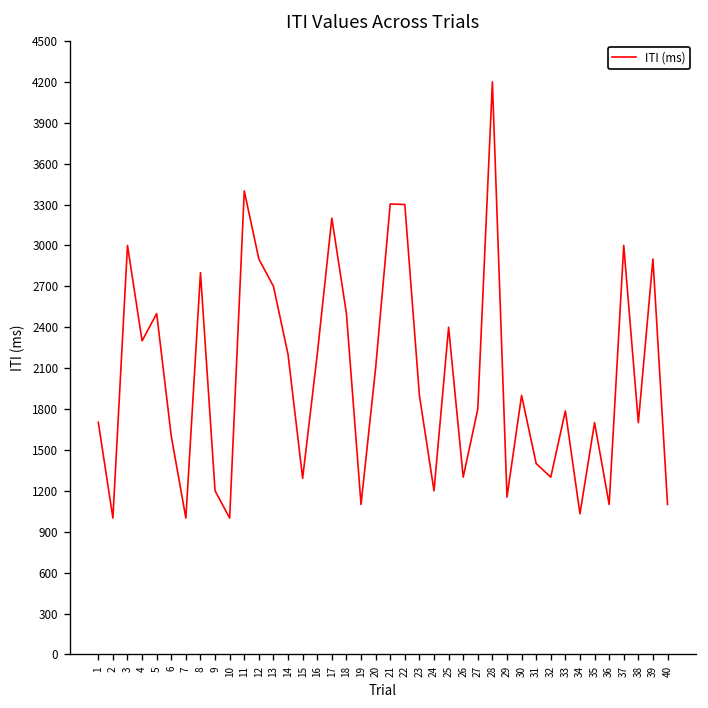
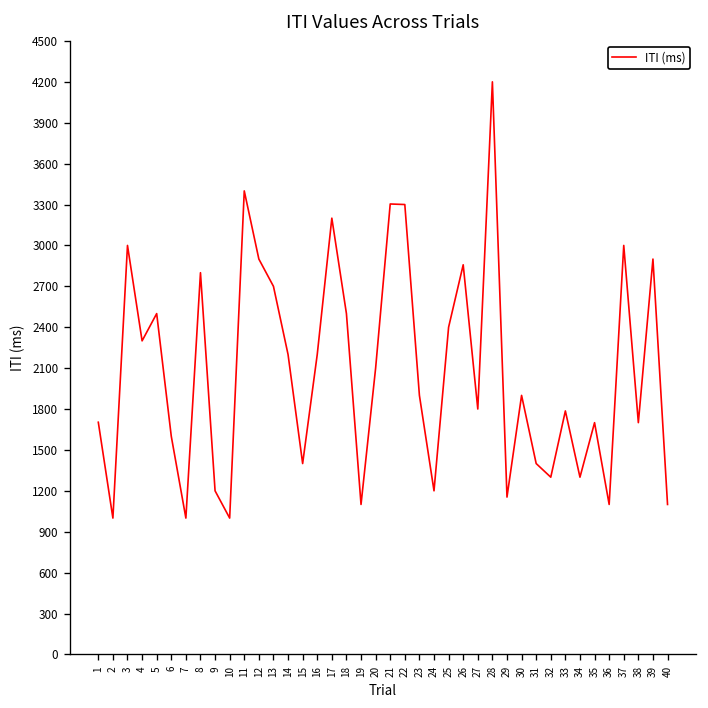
  {
    "1": 1700,
    "2": 1000,
    "3": 3000,
    "4": 2300,
    "5": 2500,
    "6": 1600,
    "7": 1000,
    "8": 2800,
    "9": 1200,
    "10": 1000,
    "11": 3400,
    "12": 2900,
    "13": 2700,
    "14": 2200,
-   "15": 1290,
+   "15": 1400,
    "16": 2200,
    "17": 3200,
    "18": 2500,
    "19": 1100,
    "20": 2100,
    "21": 3300,
    "22": 3300,
    "23": 1900,
    "24": 1200,
    "25": 2400,
-   "26": 1300,
+   "26": 2860,
    "27": 1800,
    "28": 4200,
    "29": 1150,
    "30": 1900,
    "31": 1400,
    "32": 1300,
    "33": 1790,
-   "34": 1030,
+   "34": 1300,
    "35": 1700,
    "36": 1100,
    "37": 3000,
    "38": 1700,
    "39": 2900,
    "40": 1100
  }
